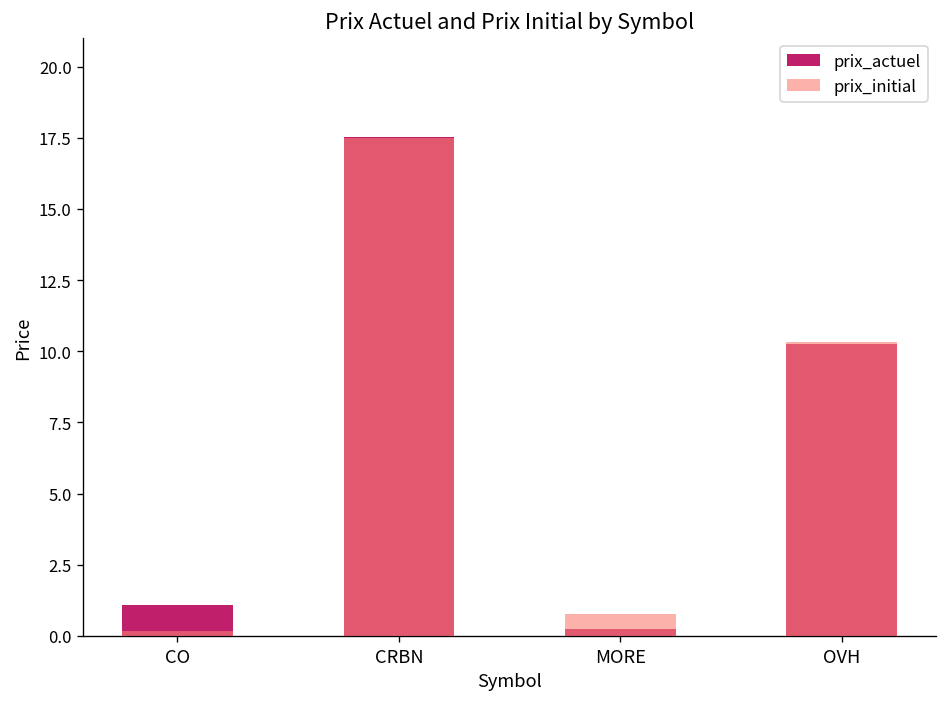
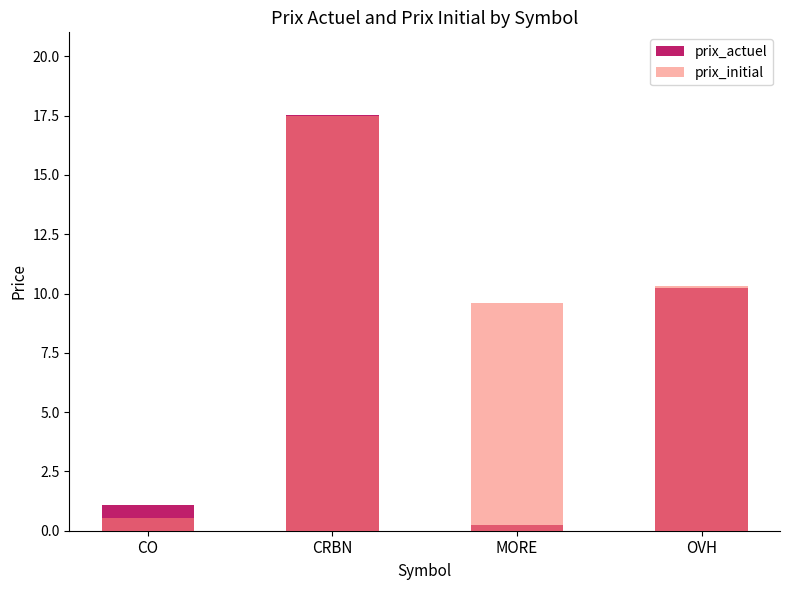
  {
    "prix_actuel": {
      "CO": 1.1,
      "CRBN": 17.5,
      "OVH": 10.3
    },
    "prix_initial": {
-     "CO": 0.2,
+     "CO": 0.5,
      "CRBN": 17.5,
-     "MORE": 0.8,
+     "MORE": 9.6,
      "OVH": 10.3
    }
  }
